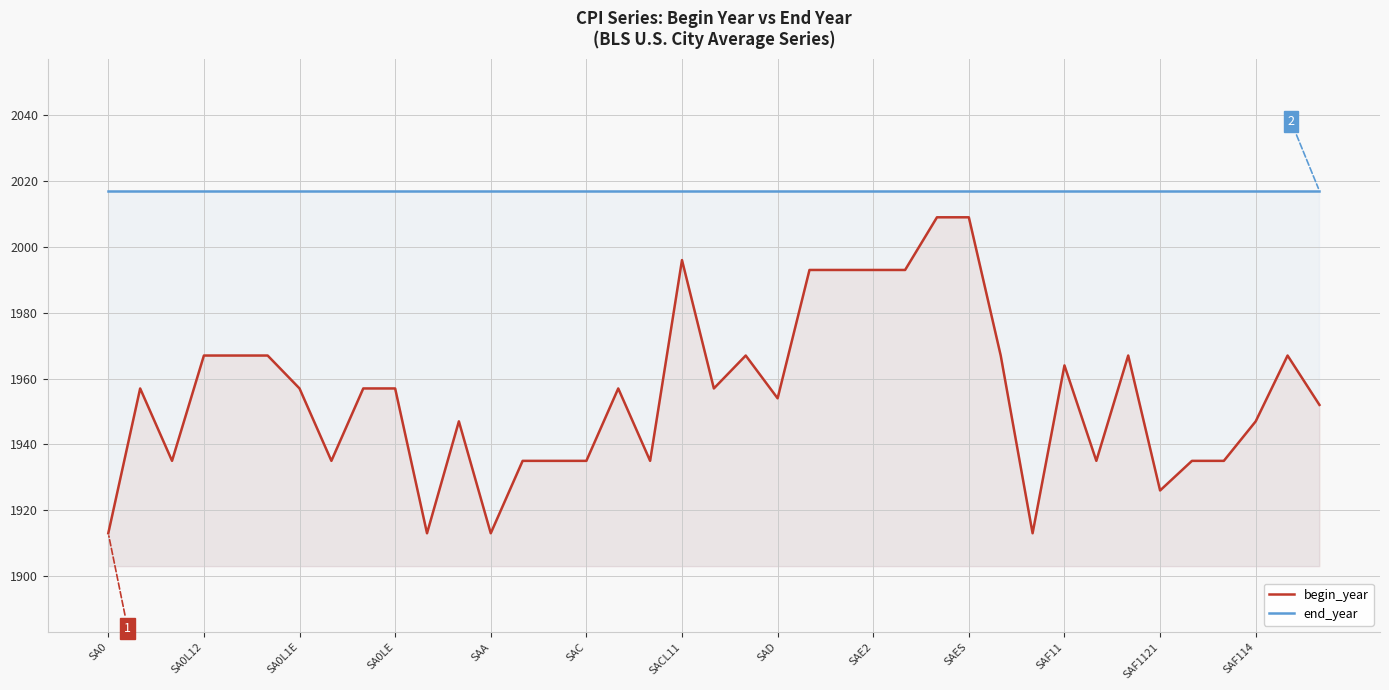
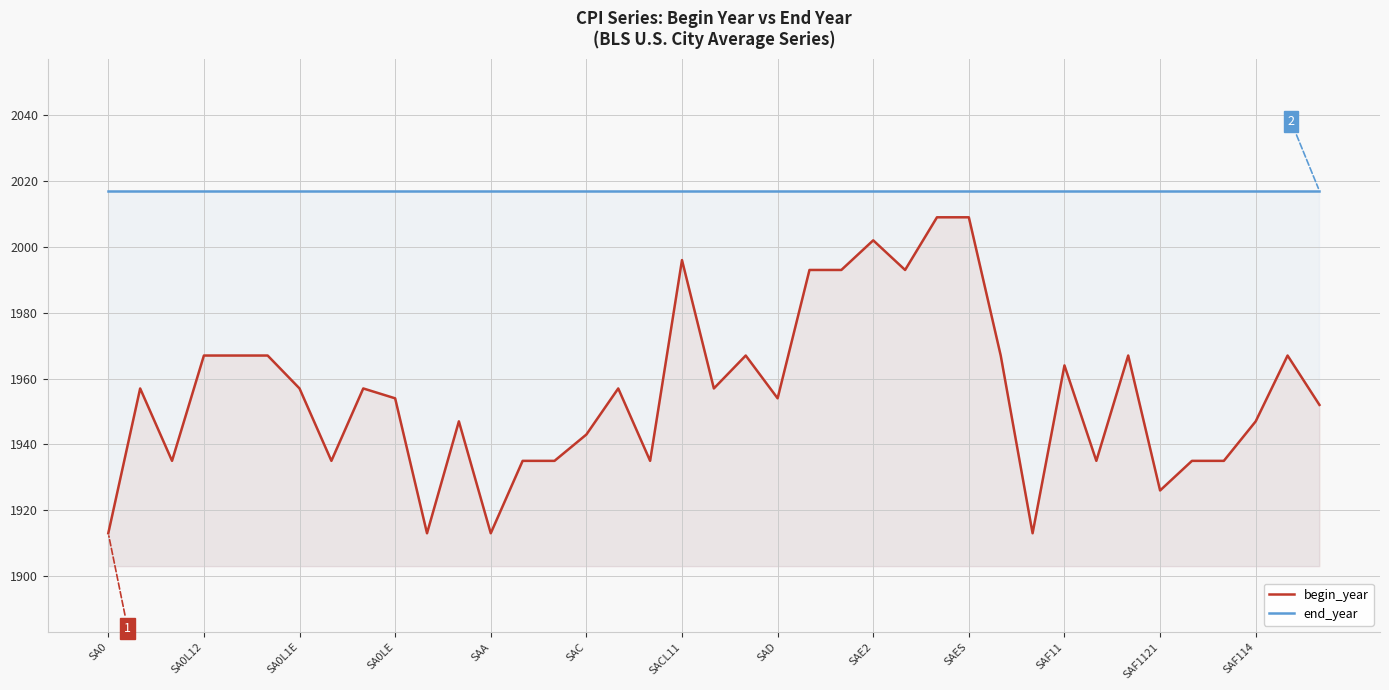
  {
    "begin_year": {
      "SA0": 1913,
      "SA0L12": 1967,
      "SA0L1E": 1957,
-     "SA0LE": 1957,
+     "SA0LE": 1954,
      "SAA": 1913,
-     "SAC": 1935,
+     "SAC": 1943,
      "SACL11": 1996,
      "SAD": 1954,
-     "SAE2": 1993,
+     "SAE2": 2002,
      "SAES": 2009,
      "SAF11": 1964,
      "SAF1121": 1926,
      "SAF114": 1947
    },
    "end_year": {
      "SA0": 2017,
      "SA0L12": 2017,
      "SA0L1E": 2017,
      "SA0LE": 2017,
      "SAA": 2017,
      "SAC": 2017,
      "SACL11": 2017,
      "SAD": 2017,
      "SAE2": 2017,
      "SAES": 2017,
      "SAF11": 2017,
      "SAF1121": 2017,
      "SAF114": 2017
    }
  }
